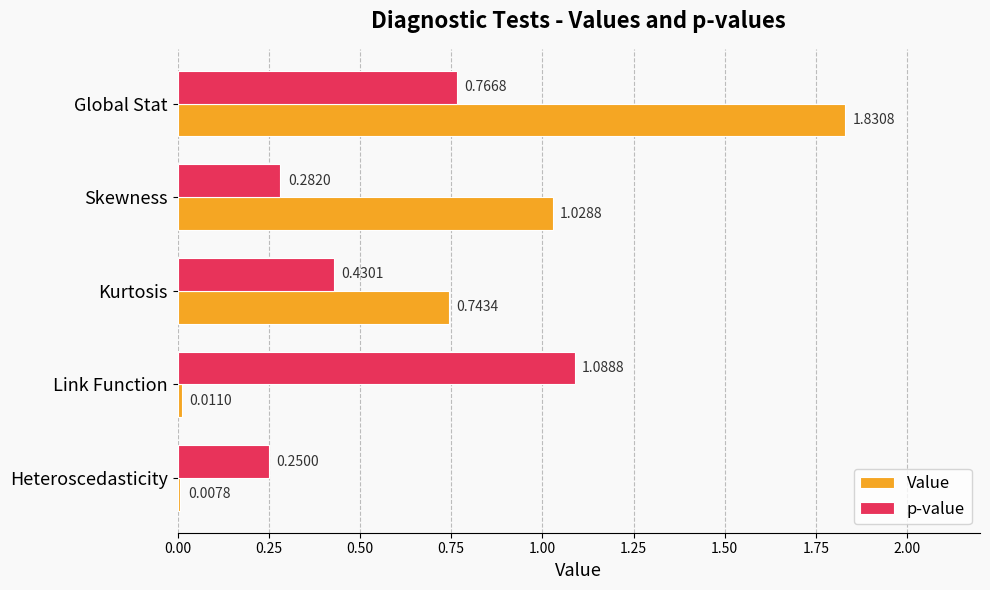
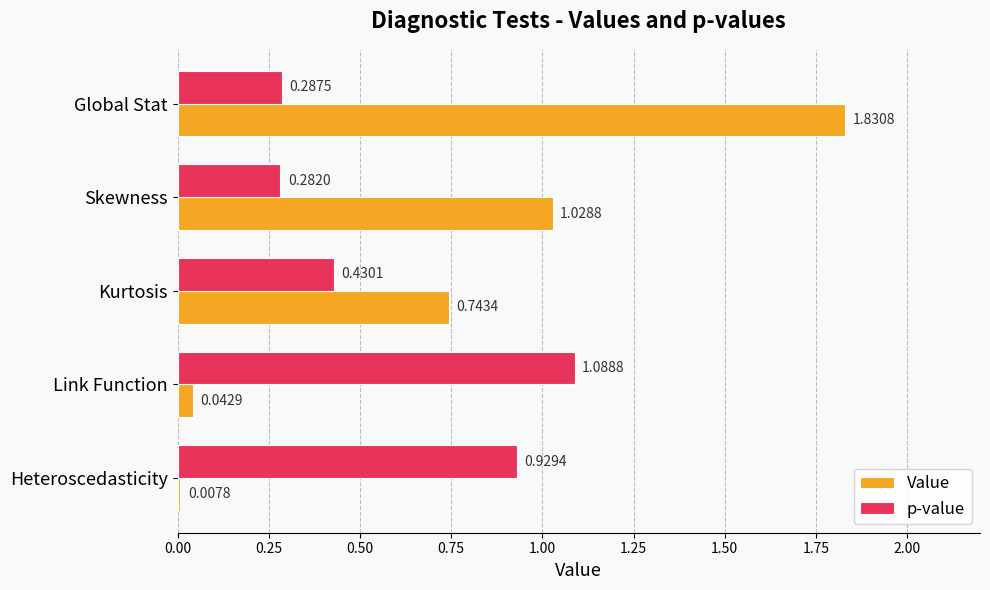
  {
    "Value": {
      "Global Stat": 1.8308,
      "Skewness": 1.0288,
      "Kurtosis": 0.7434,
-     "Link Function": 0.0110,
+     "Link Function": 0.0429,
      "Heteroscedasticity": 0.0078
    },
    "p-value": {
-     "Global Stat": 0.7668,
+     "Global Stat": 0.2875,
      "Skewness": 0.2820,
      "Kurtosis": 0.4301,
      "Link Function": 1.0888,
-     "Heteroscedasticity": 0.2500
+     "Heteroscedasticity": 0.9294
    }
  }
